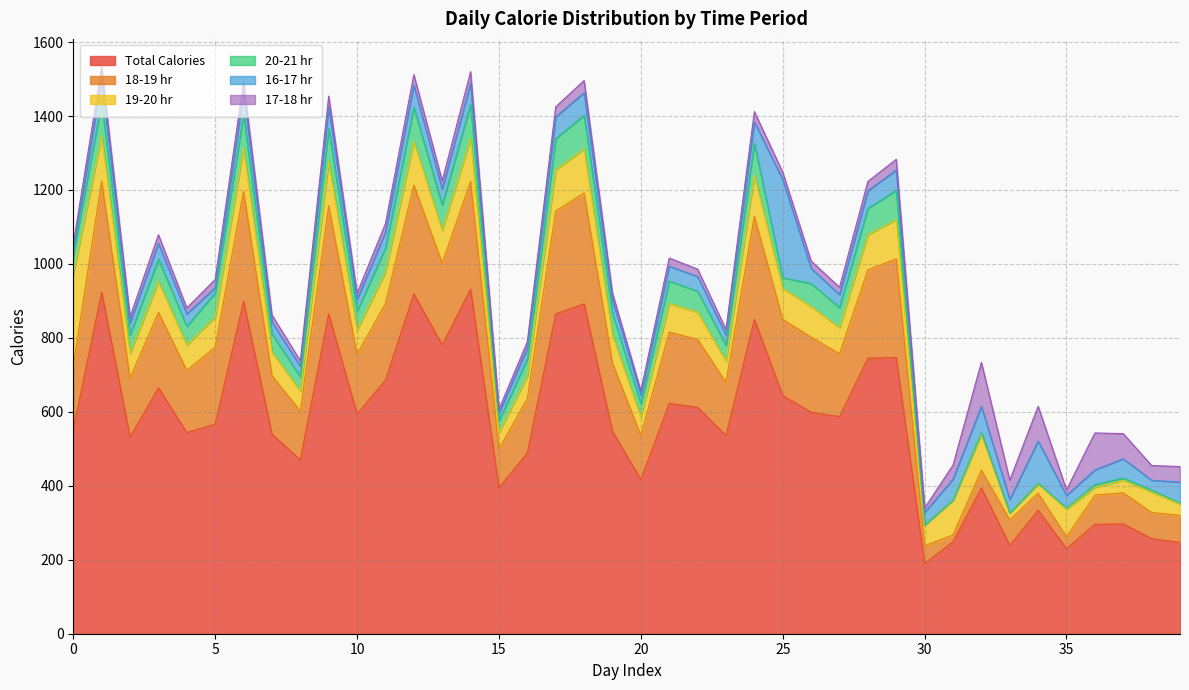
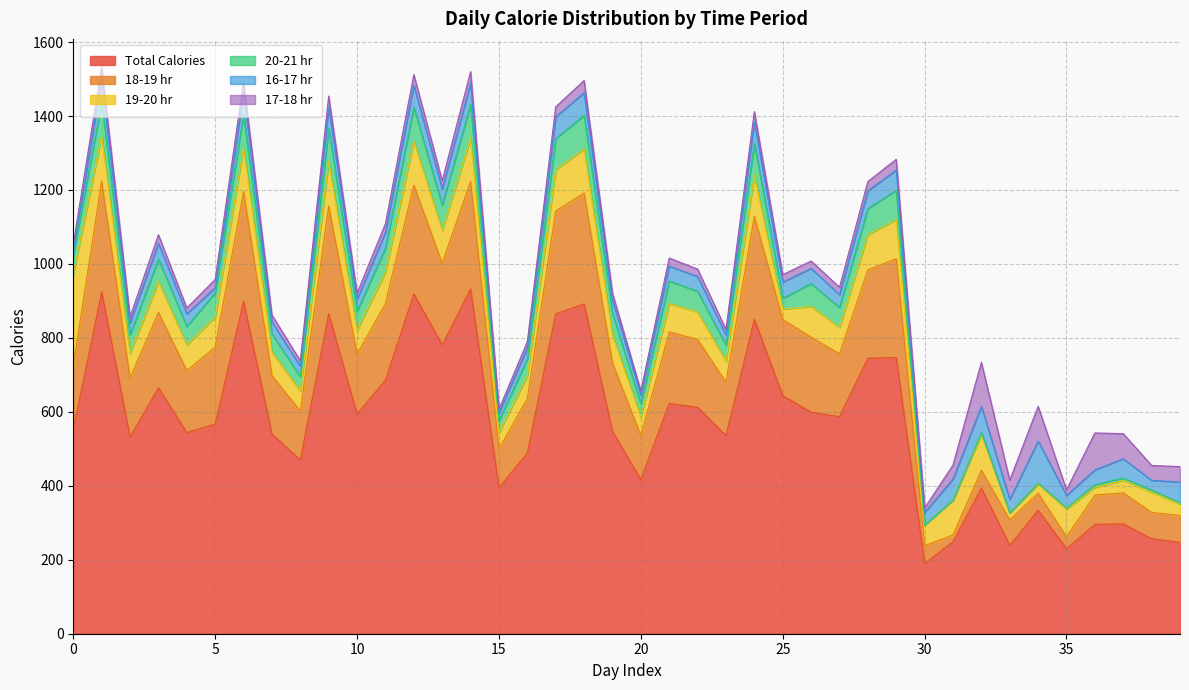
  {
    "19-20 hr": {
      "0": 250,
      "5": 80,
      "10": 70,
      "15": 40,
      "20": 50,
-     "25": 80
+     "25": 30
    },
    "20-21 hr": {
      "0": 50,
      "5": 70,
      "10": 50,
      "15": 30,
      "20": 40,
      "25": 30
    },
    "16-17 hr": {
      "0": 10,
      "5": 10,
      "10": 30,
      "15": 20,
      "20": 20,
-     "25": 270,
+     "25": 40,
      "30": 30,
      "35": 30
    },
    "17-18 hr": {
      "0": 20,
      "5": 20,
      "10": 20,
      "15": 10,
      "20": 10,
      "25": 20,
      "30": 10,
      "35": 20
    }
  }
